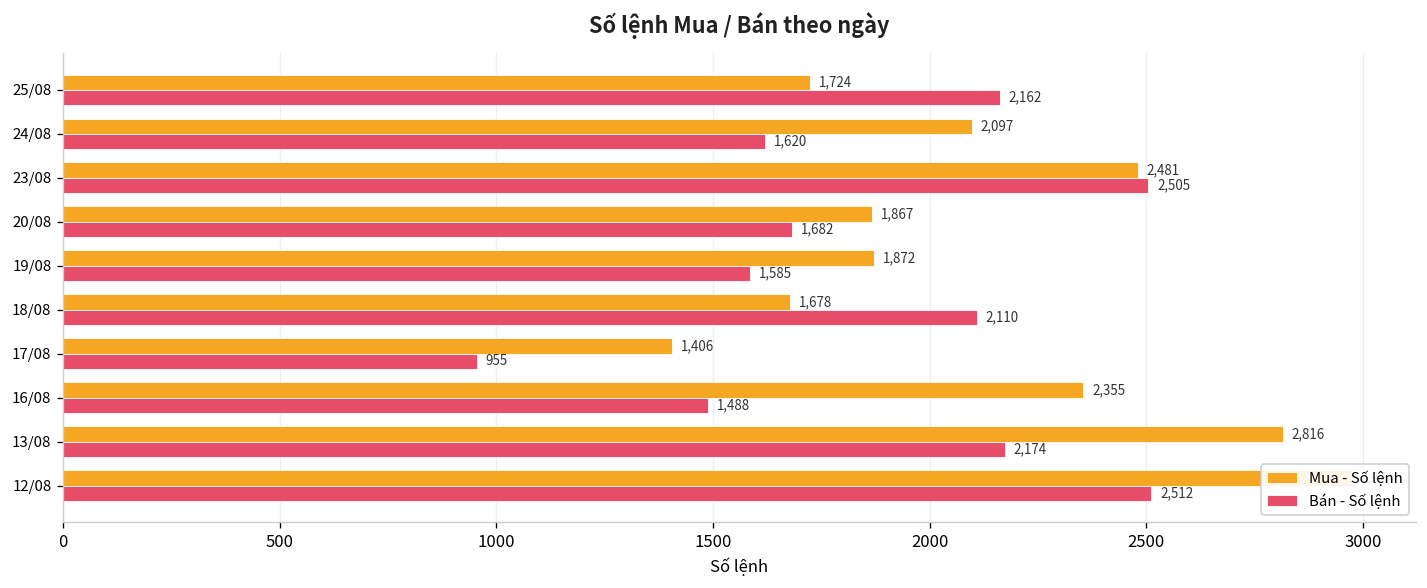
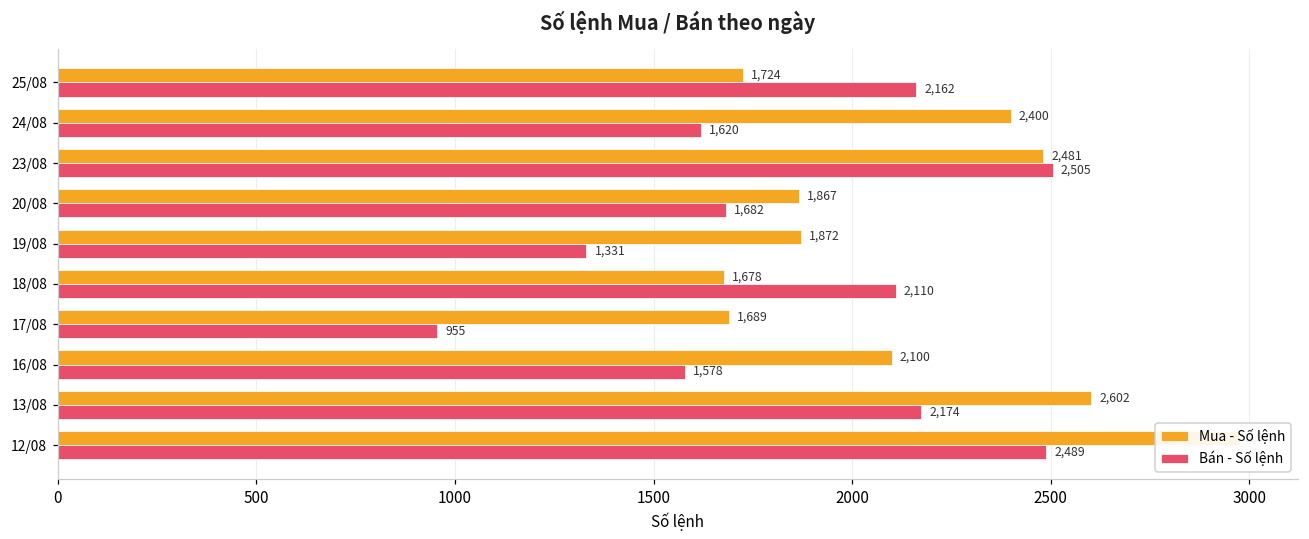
  {
    "Mua - Số lệnh": {
      "25/08": "1,724",
-     "24/08": "2,097",
+     "24/08": "2,400",
      "23/08": "2,481",
      "20/08": "1,867",
      "19/08": "1,872",
      "18/08": "1,678",
-     "17/08": "1,406",
-     "16/08": "2,355",
-     "13/08": "2,816"
+     "17/08": "1,689",
+     "16/08": "2,100",
+     "13/08": "2,602"
    },
    "Bán - Số lệnh": {
      "25/08": "2,162",
      "24/08": "1,620",
      "23/08": "2,505",
      "20/08": "1,682",
-     "19/08": "1,585",
+     "19/08": "1,331",
      "18/08": "2,110",
      "17/08": "955",
-     "16/08": "1,488",
+     "16/08": "1,578",
      "13/08": "2,174",
-     "12/08": "2,512"
+     "12/08": "2,489"
    }
  }
